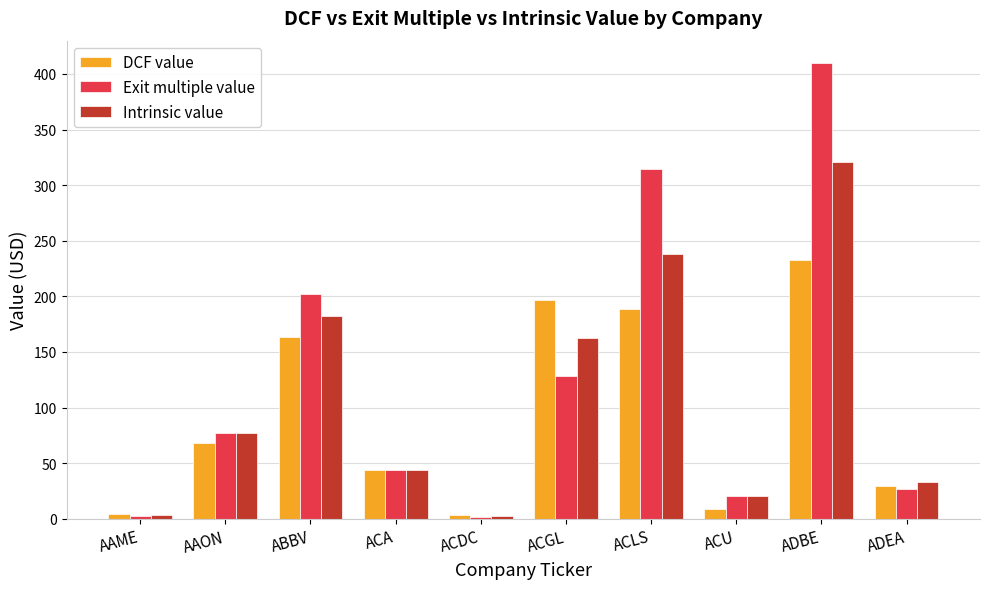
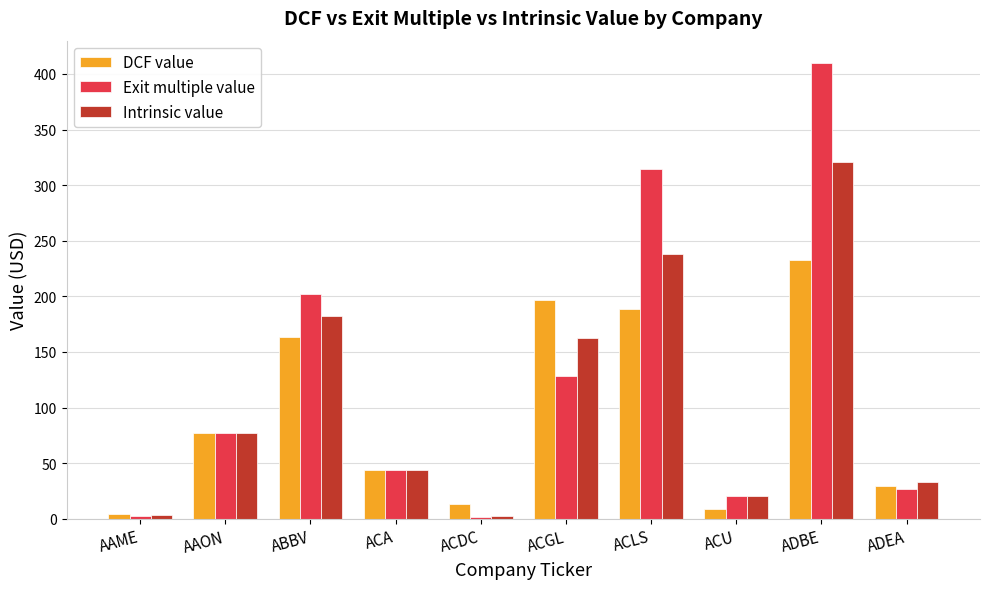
  {
    "DCF value": {
      "AAME": 4,
-     "AAON": 69,
+     "AAON": 77,
      "ABBV": 163,
      "ACA": 44,
-     "ACDC": 3,
+     "ACDC": 13,
      "ACGL": 196,
      "ACLS": 188,
      "ACU": 9,
      "ADBE": 233,
      "ADEA": 29
    }
  }
